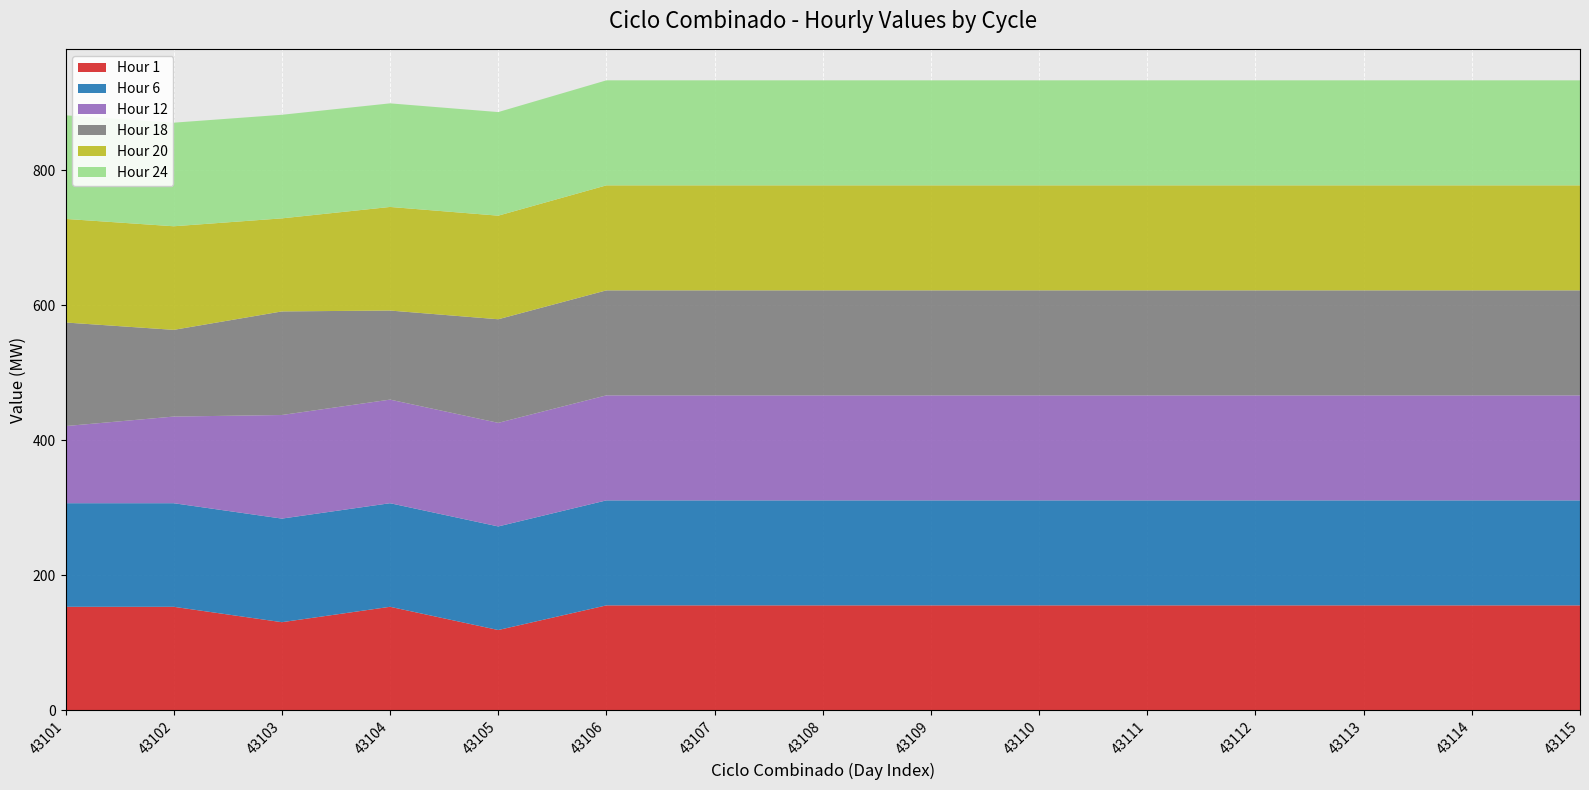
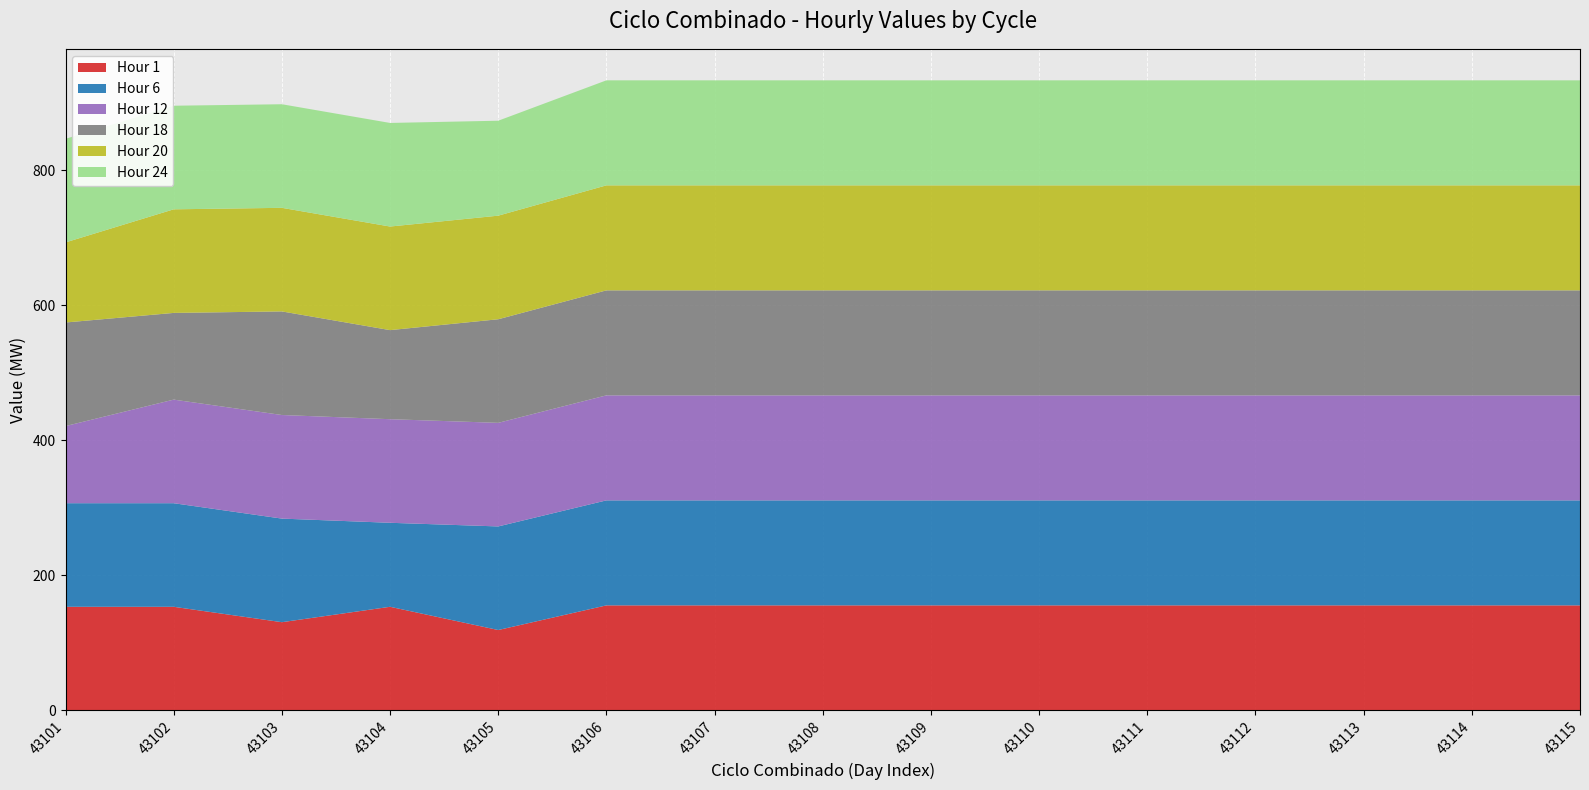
  {
    "Hour 1": {
      "43101": 150,
      "43102": 150,
      "43103": 130,
      "43104": 150,
      "43105": 120,
      "43106": 160,
      "43107": 160,
      "43108": 160,
      "43109": 160,
      "43110": 160,
      "43111": 160,
      "43112": 160,
      "43113": 160,
      "43114": 160,
      "43115": 160
    },
    "Hour 6": {
      "43101": 150,
      "43102": 150,
      "43103": 150,
-     "43104": 150,
+     "43104": 120,
      "43105": 150,
      "43106": 160,
      "43107": 160,
      "43108": 160,
      "43109": 160,
      "43110": 160,
      "43111": 160,
      "43112": 160,
      "43113": 160,
      "43114": 160,
      "43115": 160
    },
    "Hour 12": {
      "43101": 110,
-     "43102": 130,
+     "43102": 150,
      "43103": 150,
      "43104": 150,
      "43105": 150,
      "43106": 160,
      "43107": 160,
      "43108": 160,
      "43109": 160,
      "43110": 160,
      "43111": 160,
      "43112": 160,
      "43113": 160,
      "43114": 160,
      "43115": 160
    },
    "Hour 18": {
      "43101": 150,
      "43102": 130,
      "43103": 150,
      "43104": 130,
      "43105": 150,
      "43106": 160,
      "43107": 160,
      "43108": 160,
      "43109": 160,
      "43110": 160,
      "43111": 160,
      "43112": 160,
      "43113": 160,
      "43114": 160,
      "43115": 160
    },
    "Hour 20": {
-     "43101": 150,
+     "43101": 120,
      "43102": 150,
-     "43103": 140,
+     "43103": 150,
      "43104": 150,
      "43105": 150,
      "43106": 160,
      "43107": 160,
      "43108": 160,
      "43109": 160,
      "43110": 160,
      "43111": 160,
      "43112": 160,
      "43113": 160,
      "43114": 160,
      "43115": 160
    },
    "Hour 24": {
      "43101": 150,
      "43102": 150,
      "43103": 150,
      "43104": 150,
-     "43105": 150,
+     "43105": 140,
      "43106": 160,
      "43107": 160,
      "43108": 160,
      "43109": 160,
      "43110": 160,
      "43111": 160,
      "43112": 160,
      "43113": 160,
      "43114": 160,
      "43115": 160
    }
  }
